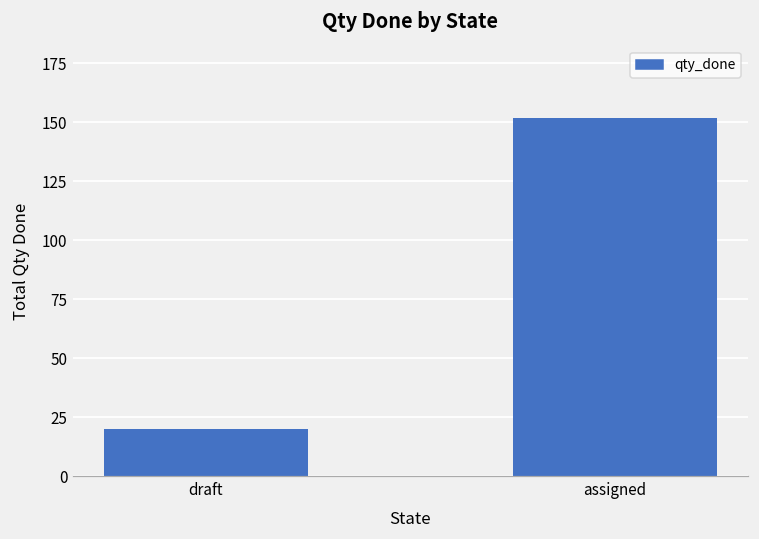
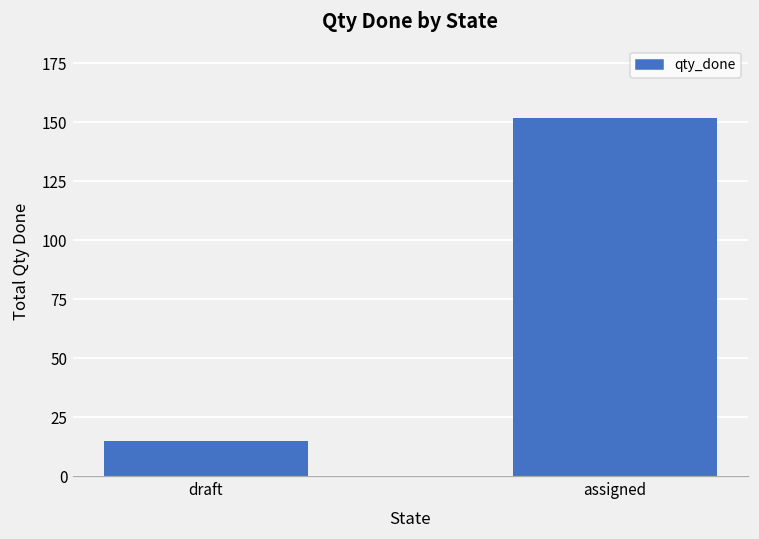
  {
-   "draft": 20,
+   "draft": 15,
    "assigned": 152
  }
